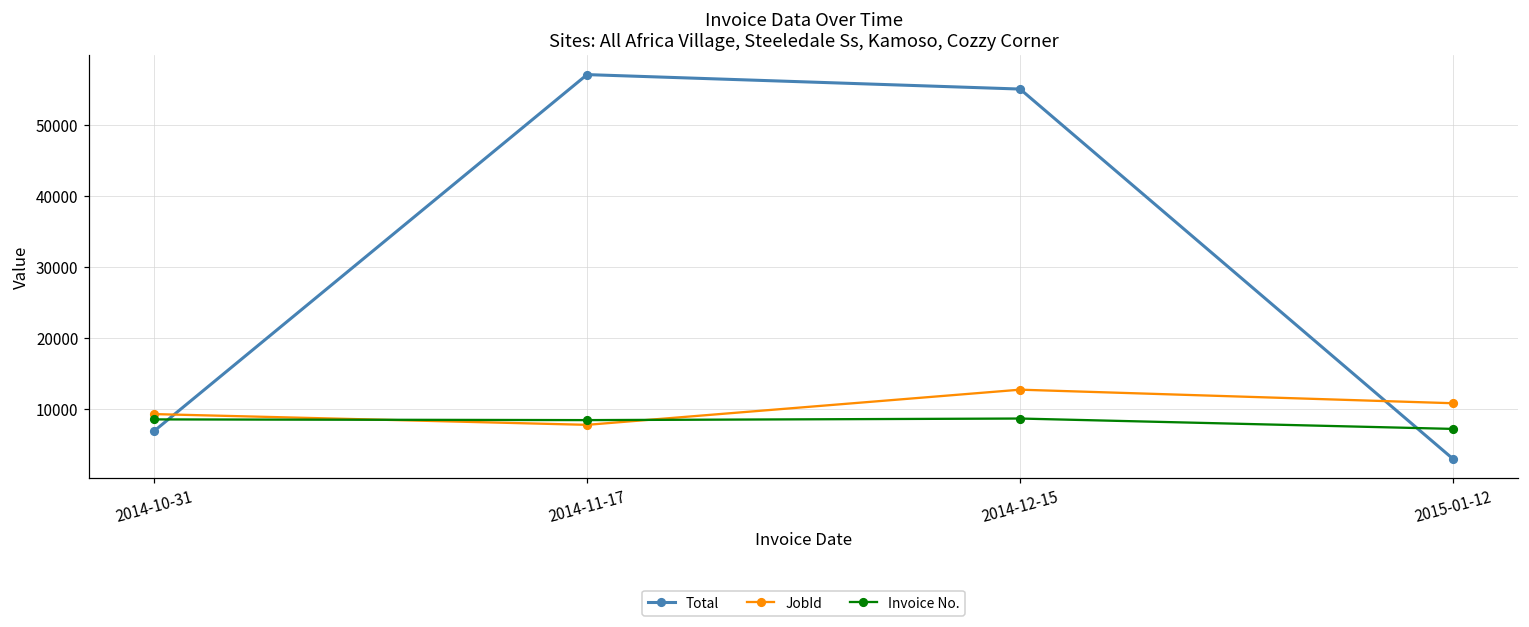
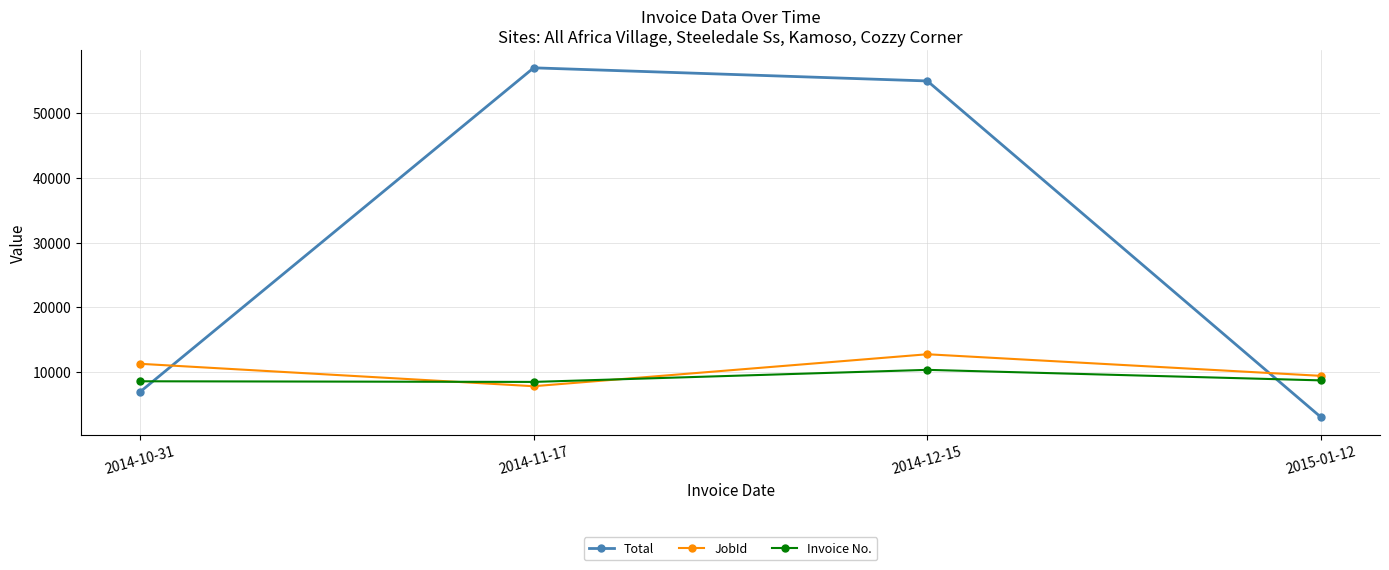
  {
    "Total": {
      "2014-10-31": 7000,
      "2014-11-17": 57000,
      "2014-12-15": 55000,
      "2015-01-12": 3000
    },
    "JobId": {
-     "2014-10-31": 9000,
+     "2014-10-31": 11000,
      "2014-11-17": 8000,
      "2014-12-15": 13000,
-     "2015-01-12": 11000
+     "2015-01-12": 9000
    },
    "Invoice No.": {
      "2014-10-31": 9000,
      "2014-11-17": 8000,
-     "2014-12-15": 9000,
-     "2015-01-12": 7000
+     "2014-12-15": 10000,
+     "2015-01-12": 9000
    }
  }
